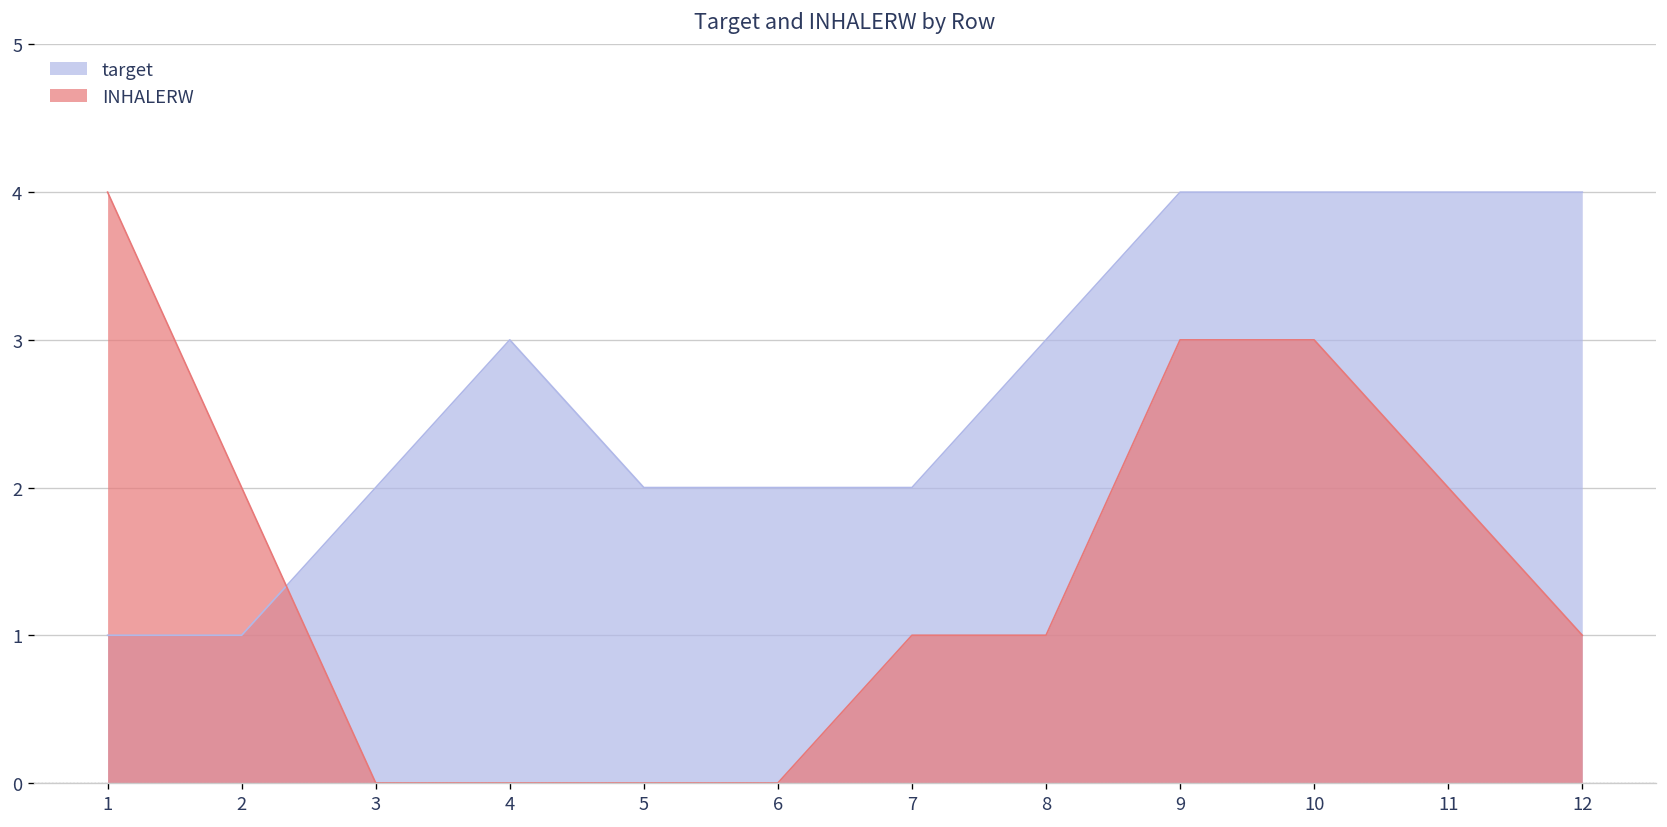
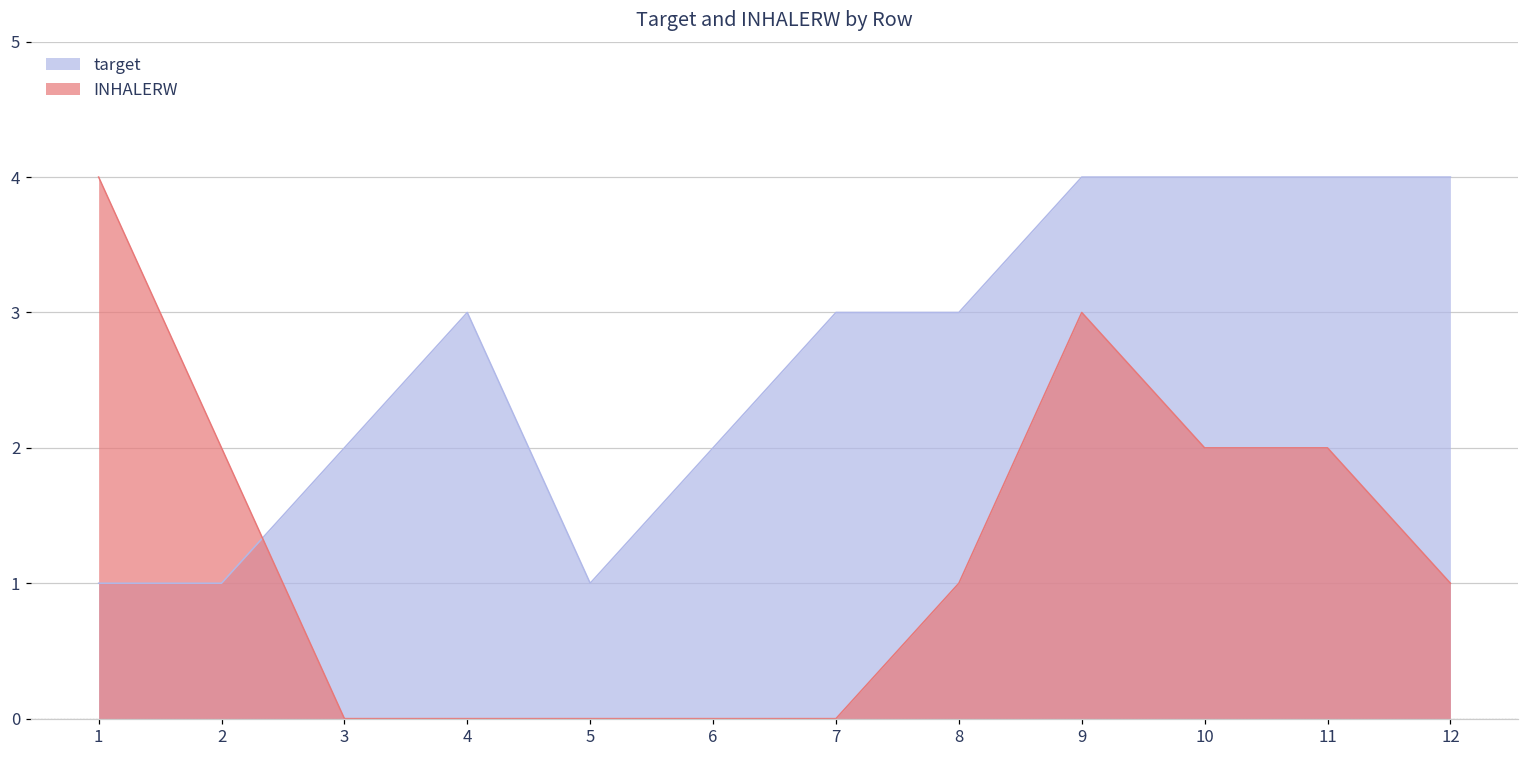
  {
    "target": {
      "1": 1,
      "2": 1,
      "3": 2,
      "4": 3,
-     "5": 2,
+     "5": 1,
      "6": 2,
-     "7": 2,
+     "7": 3,
      "8": 3,
      "9": 4,
      "10": 4,
      "11": 4,
      "12": 4
    },
    "INHALERW": {
      "1": 4,
      "2": 2,
      "3": 0,
      "4": 0,
      "5": 0,
      "6": 0,
-     "7": 1,
+     "7": 0,
      "8": 1,
      "9": 3,
-     "10": 3,
+     "10": 2,
      "11": 2,
      "12": 1
    }
  }
